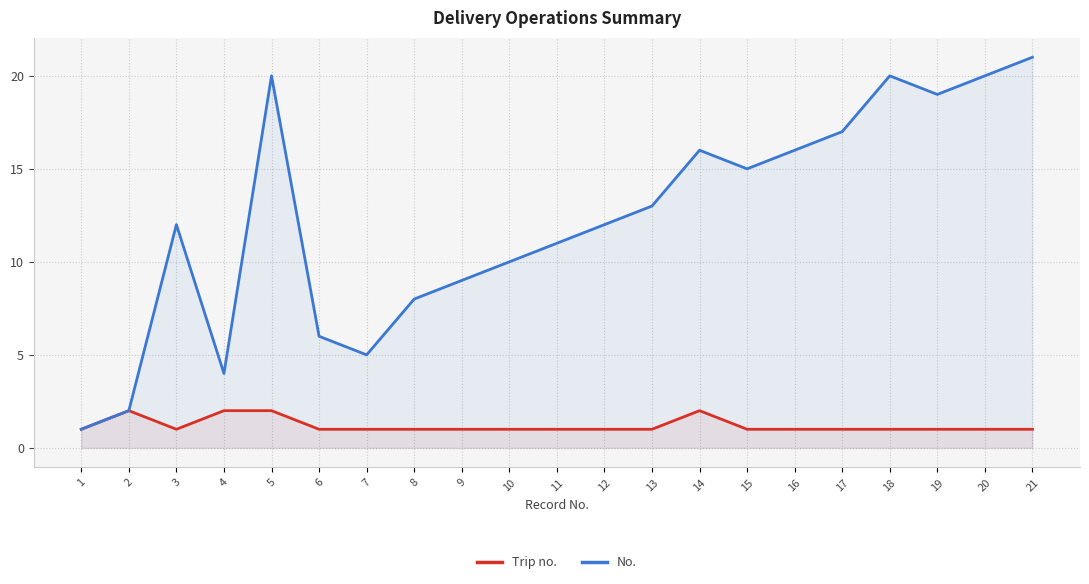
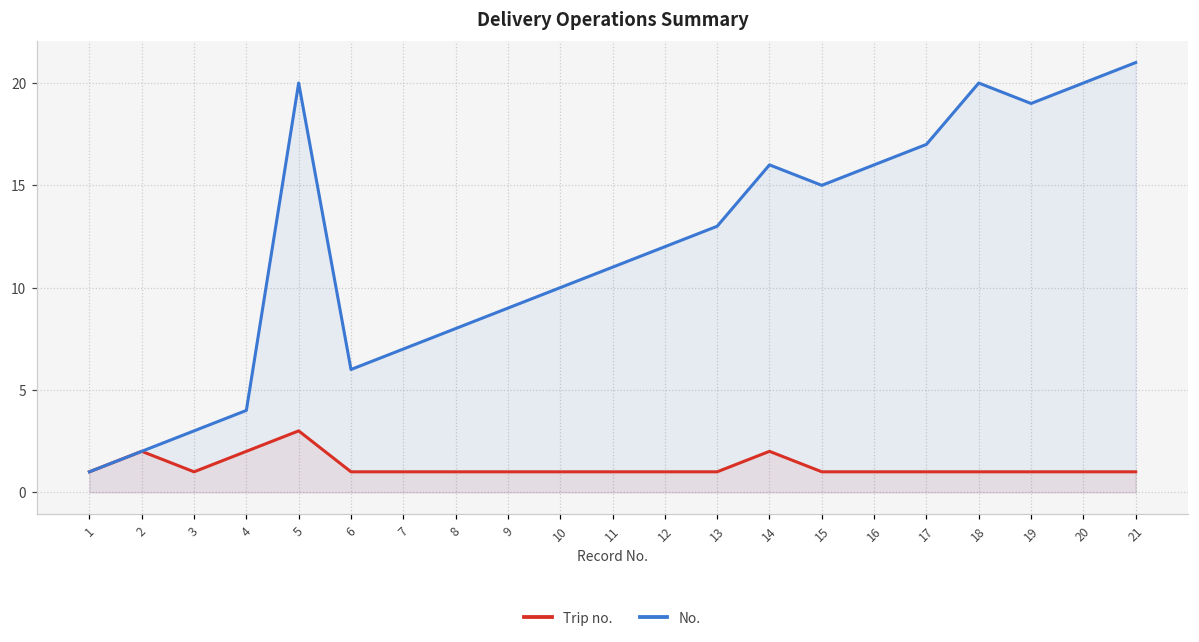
  {
    "Trip no.": {
      "3": 1,
      "4": 2,
-     "5": 2,
+     "5": 3,
      "6": 1,
      "7": 1,
      "8": 1,
      "9": 1,
      "10": 1,
      "11": 1,
      "12": 1,
      "13": 1,
      "14": 2,
      "15": 1,
      "16": 1,
      "17": 1,
      "18": 1,
      "19": 1,
      "20": 1,
      "21": 1
    },
    "No.": {
-     "3": 12,
+     "3": 3,
      "4": 4,
      "5": 20,
      "6": 6,
-     "7": 5,
+     "7": 7,
      "8": 8,
      "9": 9,
      "10": 10,
      "11": 11,
      "12": 12,
      "13": 13,
      "14": 16,
      "15": 15,
      "16": 16,
      "17": 17,
      "18": 20,
      "19": 19,
      "20": 20,
      "21": 21
    }
  }
